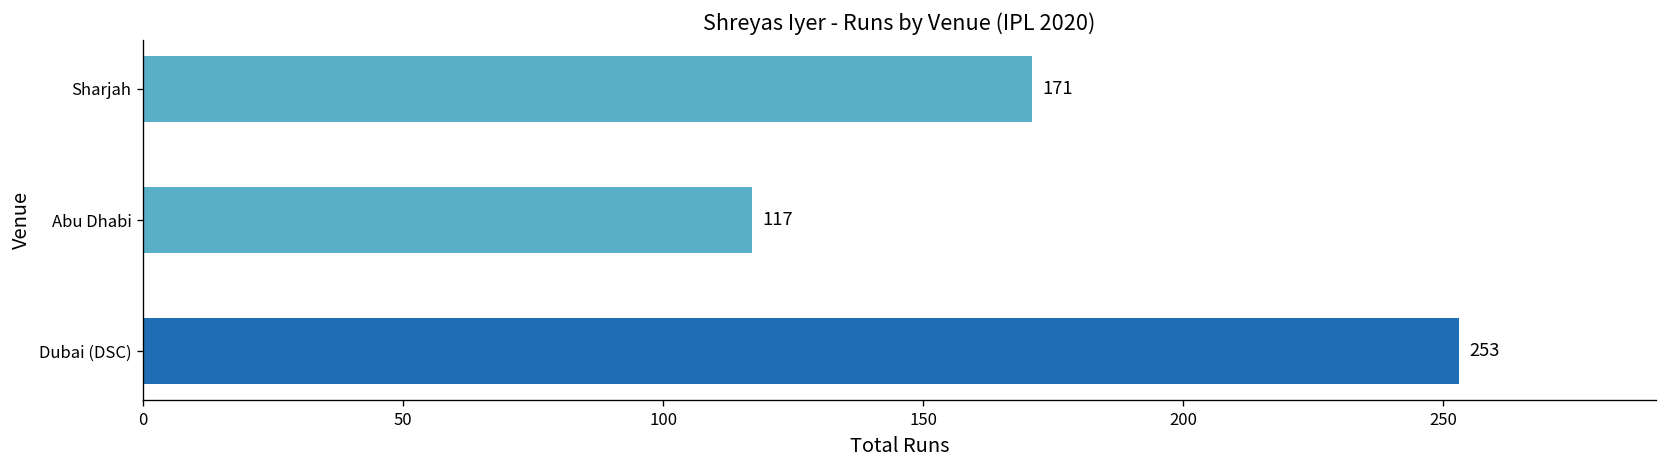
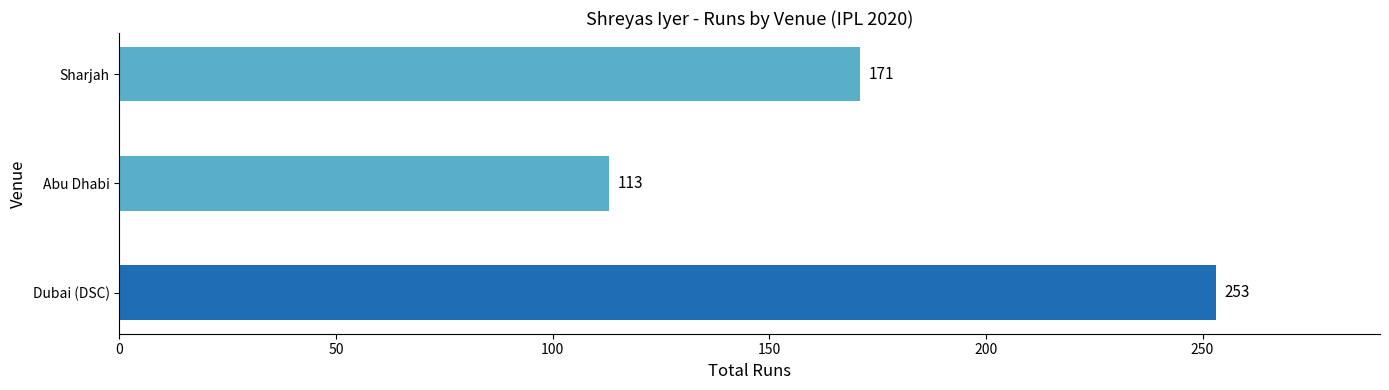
  {
    "Sharjah": 171,
-   "Abu Dhabi": 117,
+   "Abu Dhabi": 113,
    "Dubai (DSC)": 253
  }
